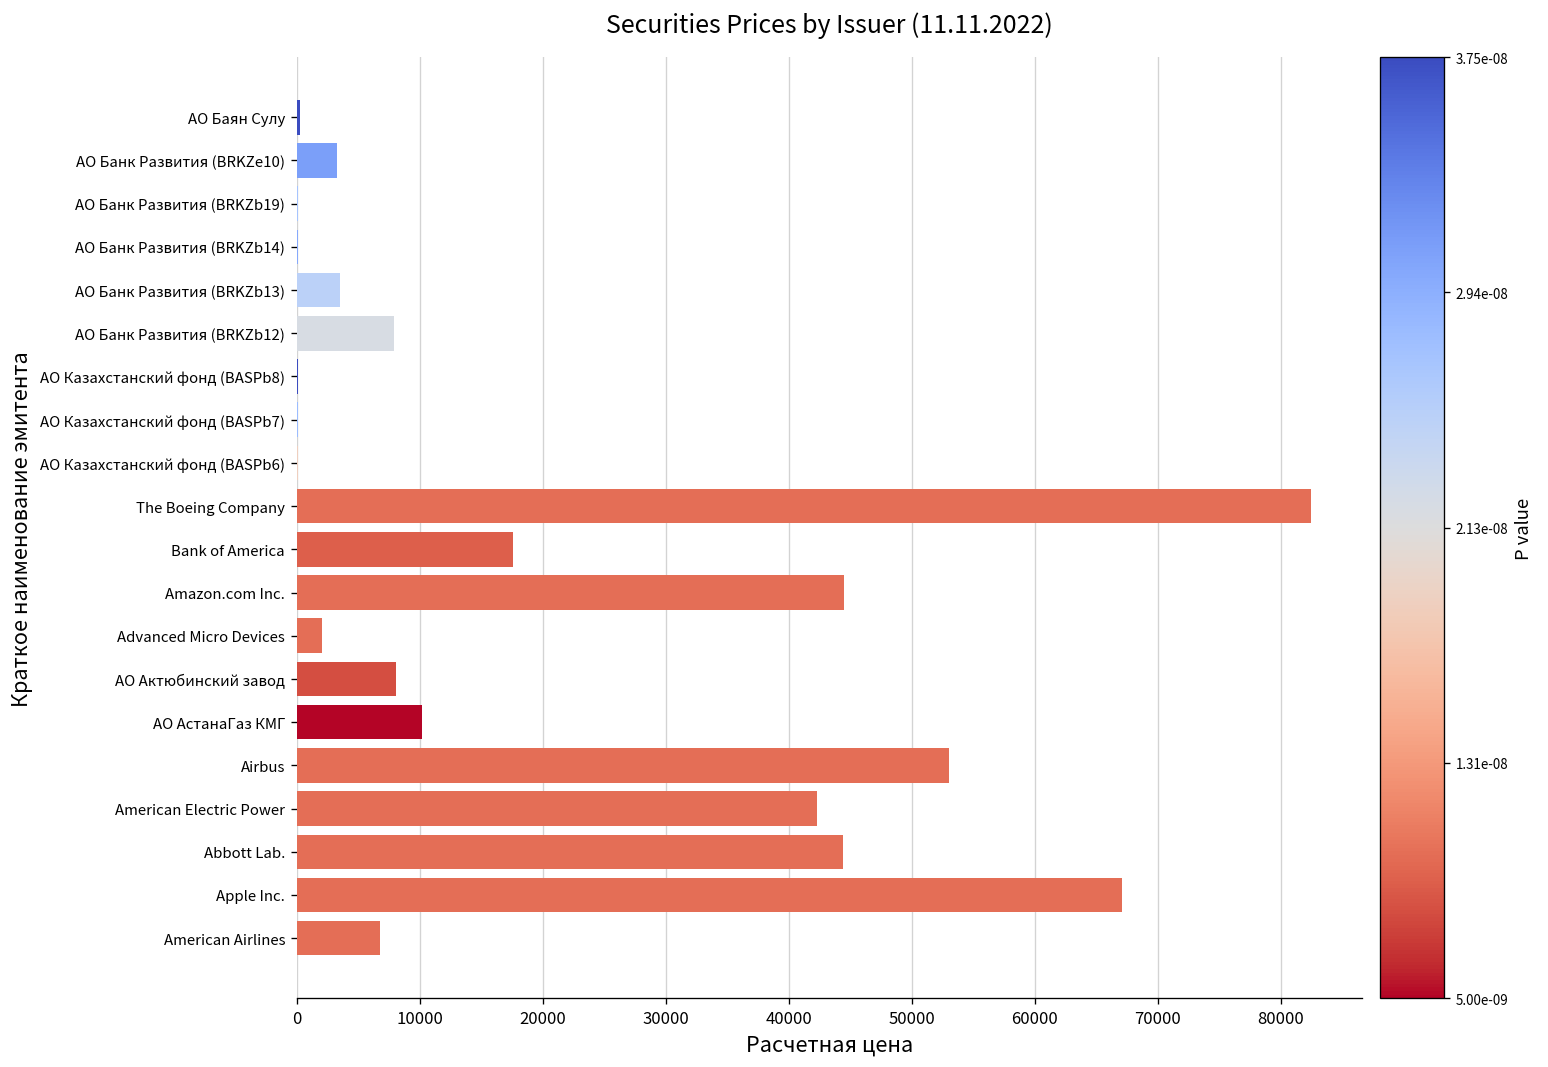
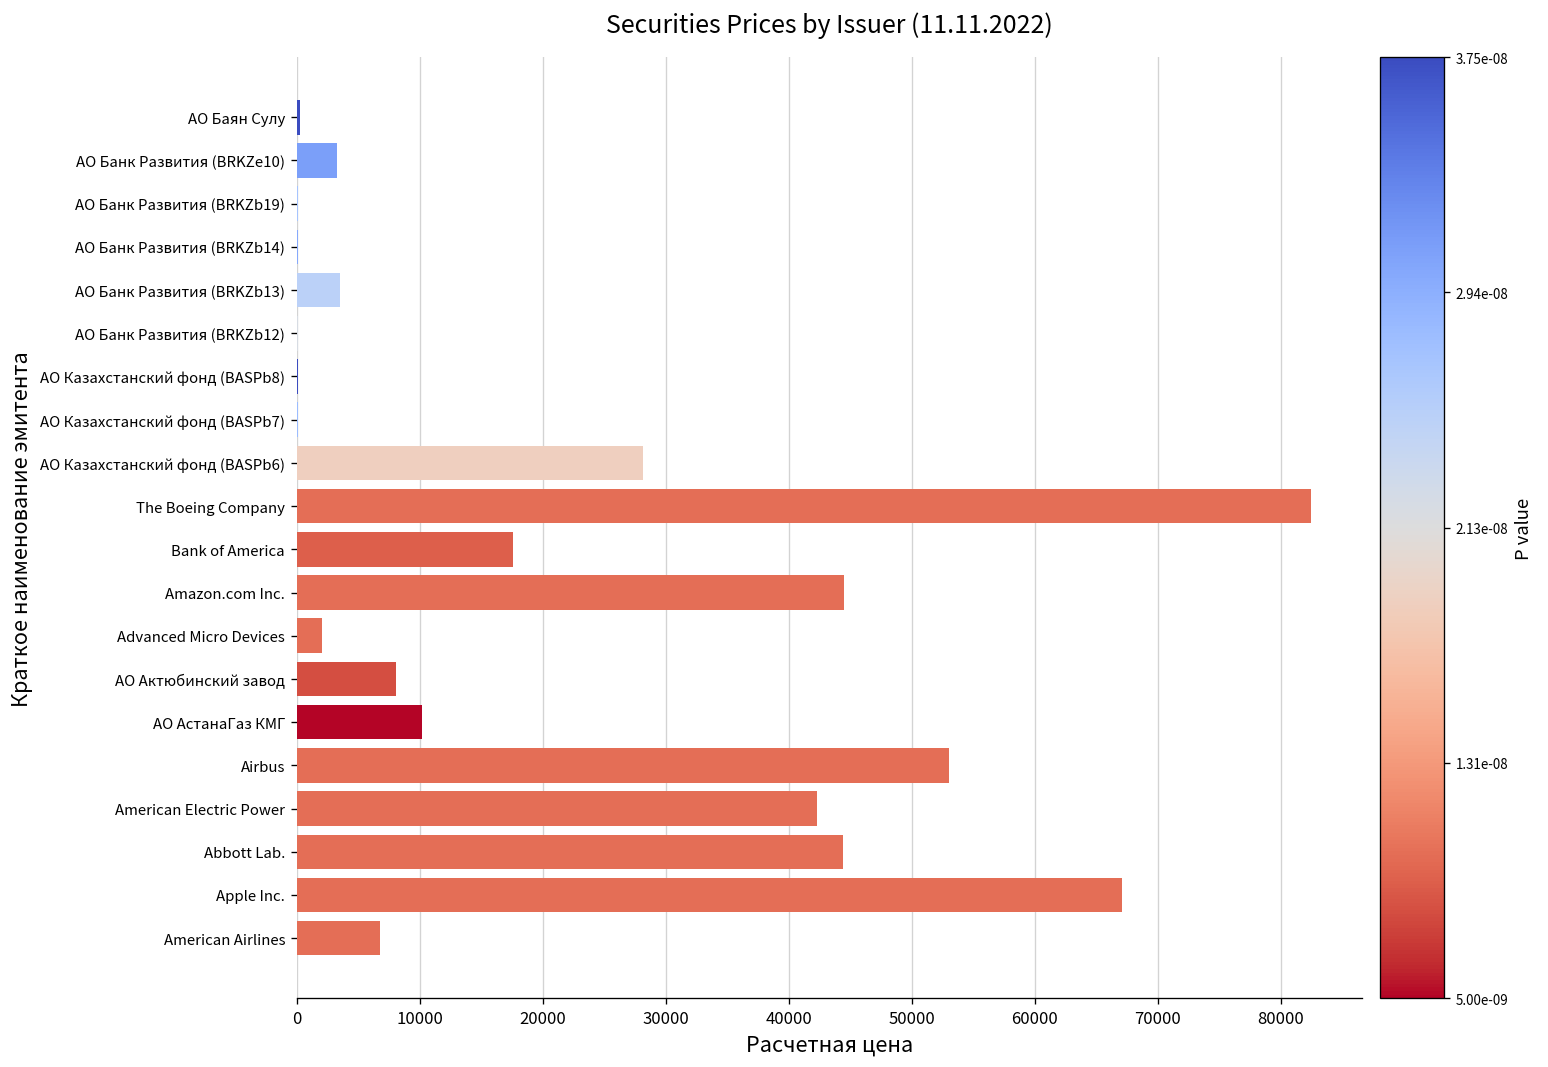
  {
    "АО Баян Сулу": 300,
    "АО Банк Развития (BRKZe10)": 3300,
    "АО Банк Развития (BRKZb13)": 3500,
-   "АО Банк Развития (BRKZb12)": 7900,
-   "АО Казахстанский фонд (BASPb6)": 100,
+   "АО Банк Развития (BRKZb12)": 100,
+   "АО Казахстанский фонд (BASPb6)": 28200,
    "The Boeing Company": 82500,
    "Bank of America": 17600,
    "Amazon.com Inc.": 44500,
    "Advanced Micro Devices": 2100,
    "АО Актюбинский завод": 8000,
    "АО АстанаГаз КМГ": 10200,
    "Airbus": 53000,
    "American Electric Power": 42300,
    "Abbott Lab.": 44400,
    "Apple Inc.": 67100,
    "American Airlines": 6800
  }
